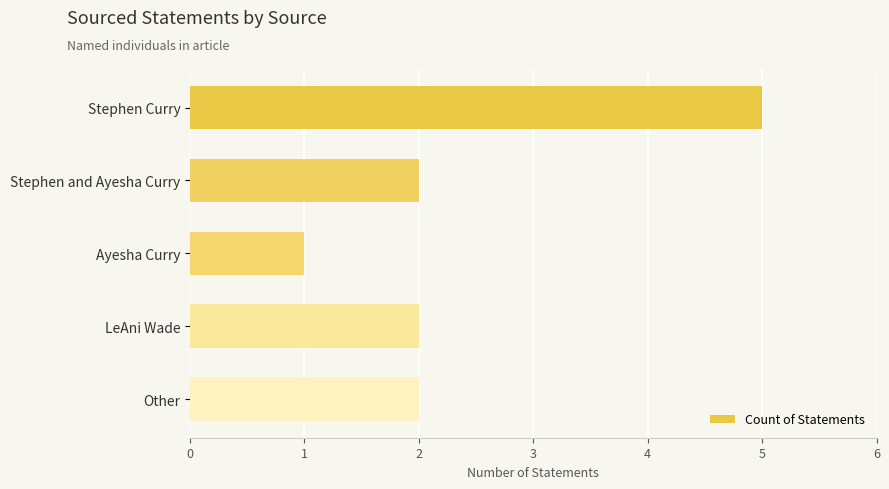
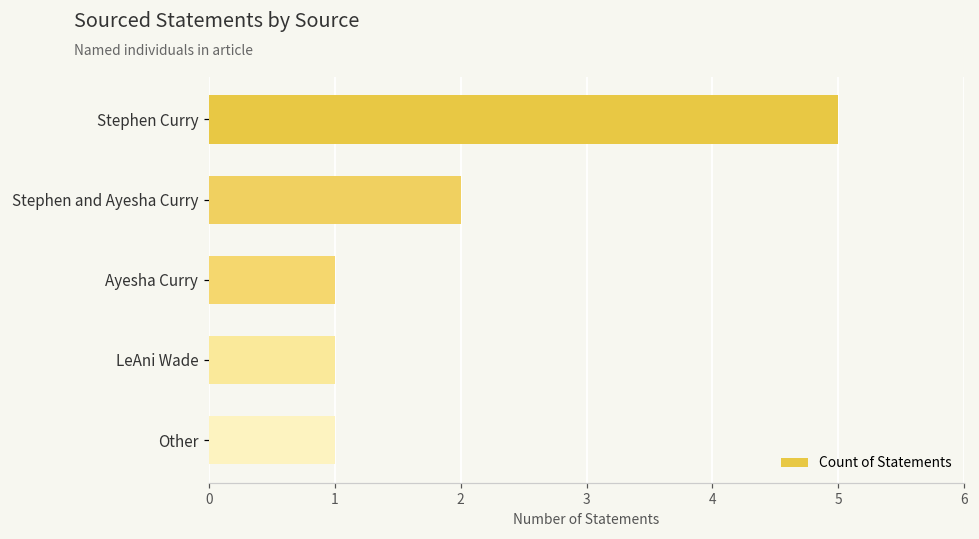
  {
    "Stephen Curry": 5,
    "Stephen and Ayesha Curry": 2,
    "Ayesha Curry": 1,
-   "LeAni Wade": 2,
-   "Other": 2
+   "LeAni Wade": 1,
+   "Other": 1
  }
